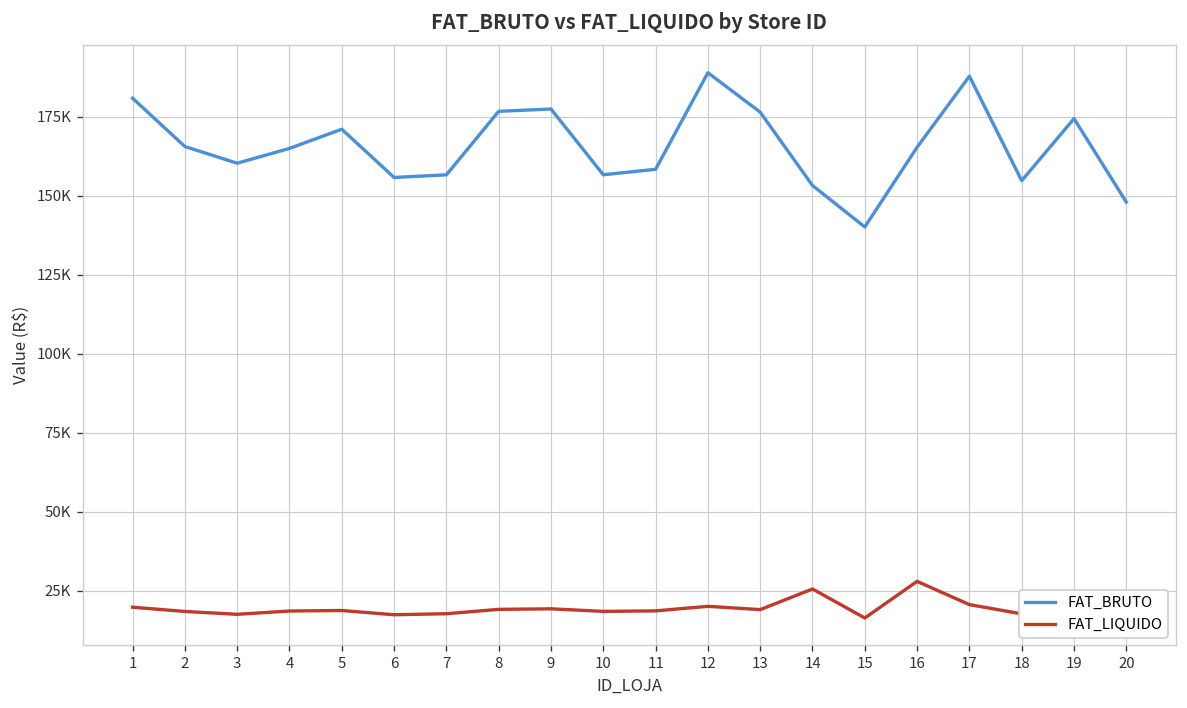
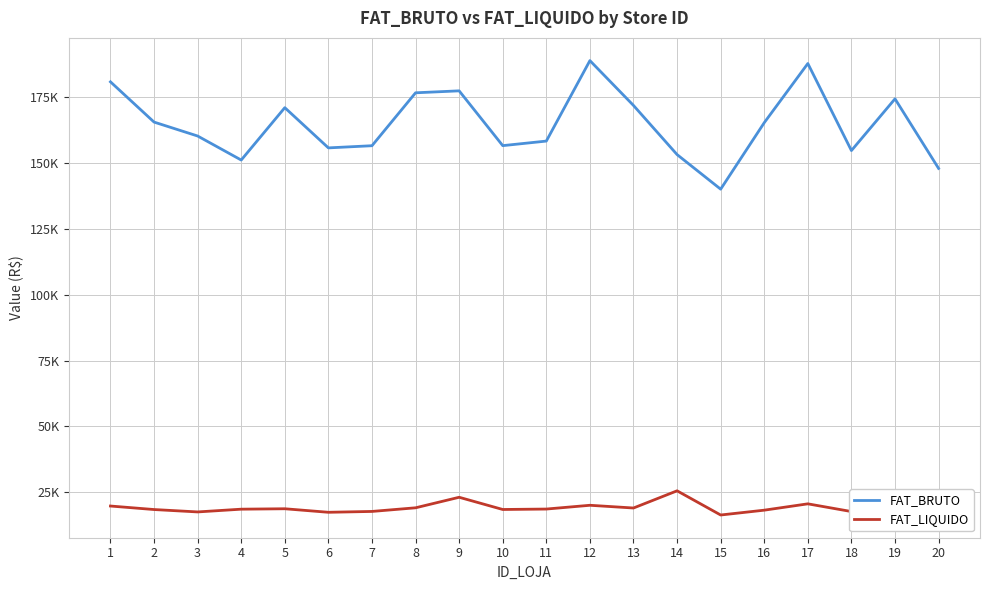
  {
    "FAT_BRUTO": {
      "1": 181000,
      "2": 166000,
      "3": 160000,
-     "4": 165000,
+     "4": 151000,
      "5": 171000,
      "6": 156000,
      "7": 157000,
      "8": 177000,
      "9": 178000,
      "10": 157000,
      "11": 158000,
      "12": 189000,
-     "13": 177000,
+     "13": 172000,
      "14": 153000,
      "15": 140000,
      "16": 165000,
      "17": 188000,
      "18": 155000,
      "19": 174000,
      "20": 148000
    },
    "FAT_LIQUIDO": {
      "1": 20000,
      "2": 18000,
      "3": 18000,
      "4": 19000,
      "5": 19000,
      "6": 17000,
      "7": 18000,
      "8": 19000,
-     "9": 19000,
+     "9": 23000,
      "10": 18000,
      "11": 19000,
      "12": 20000,
      "13": 19000,
      "14": 26000,
      "15": 16000,
-     "16": 28000,
+     "16": 18000,
      "17": 21000
    }
  }
